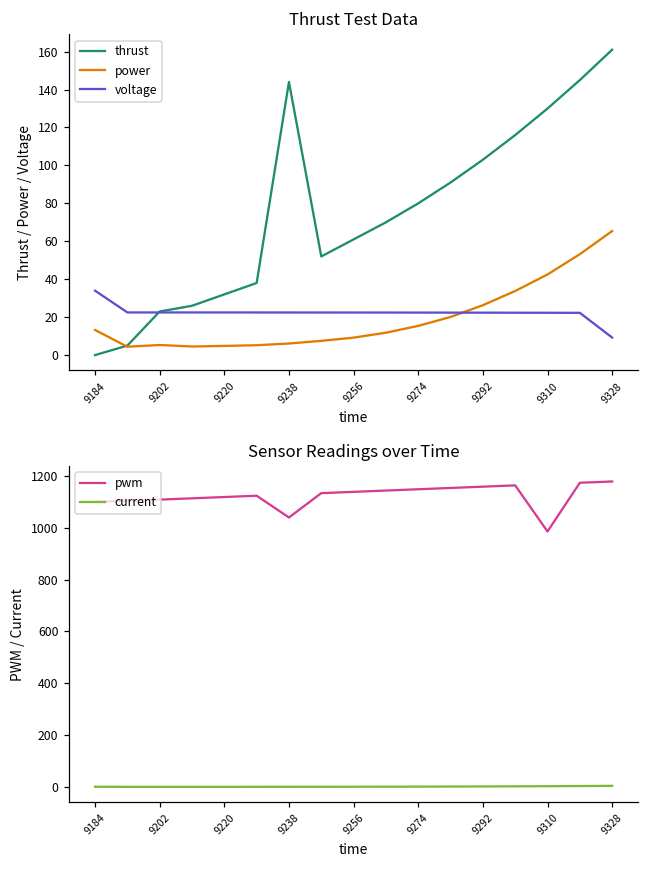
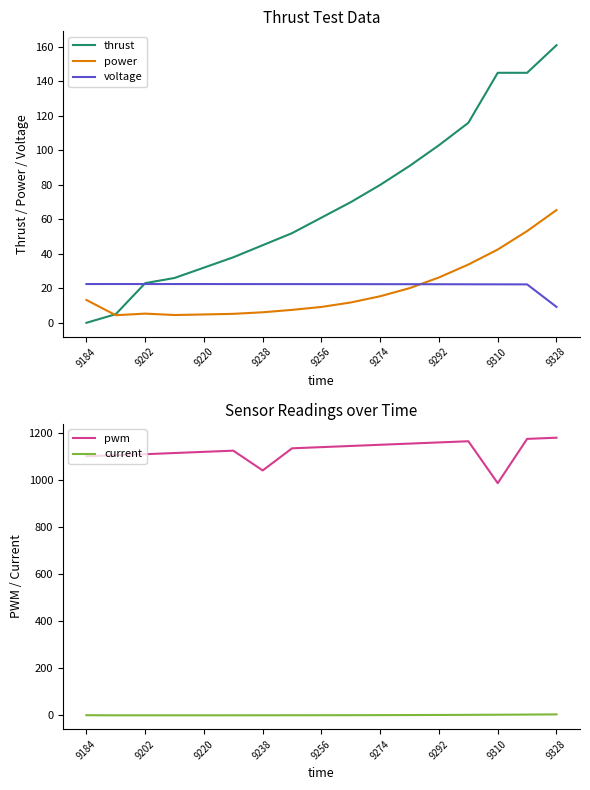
  {
    "Thrust Test Data": {
      "thrust": {
        "9184": 0,
        "9220": 32,
-       "9238": 144,
+       "9238": 45,
        "9256": 61,
        "9274": 80,
        "9292": 103,
-       "9310": 130,
+       "9310": 145,
        "9328": 161
      },
      "power": {
        "9184": 13,
        "9202": 5,
        "9220": 5,
        "9238": 6,
        "9256": 9,
        "9274": 15,
        "9292": 26,
        "9310": 43,
        "9328": 65
      },
      "voltage": {
-       "9184": 34,
+       "9184": 22,
        "9220": 22,
        "9238": 22,
        "9256": 22,
        "9274": 22,
        "9292": 22,
        "9310": 22,
        "9328": 9
      }
    },
    "Sensor Readings over Time": {
      "pwm": {
        "9220": 1120,
        "9238": 1040,
        "9256": 1140,
        "9274": 1150,
        "9292": 1160,
        "9310": 990,
        "9328": 1180
      },
      "current": {
        "9184": 0,
        "9202": 0,
        "9220": 0,
        "9238": 0,
        "9256": 0,
        "9274": 0,
        "9292": 0,
        "9310": 0,
        "9328": 0
      }
    }
  }
